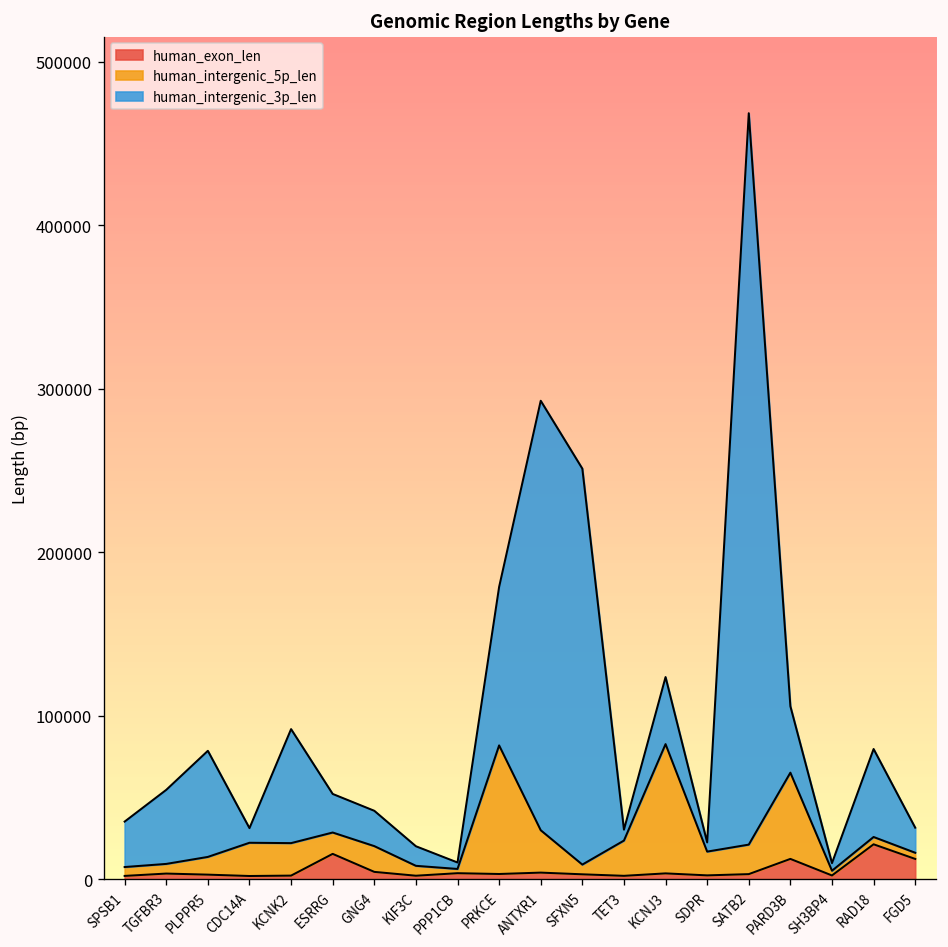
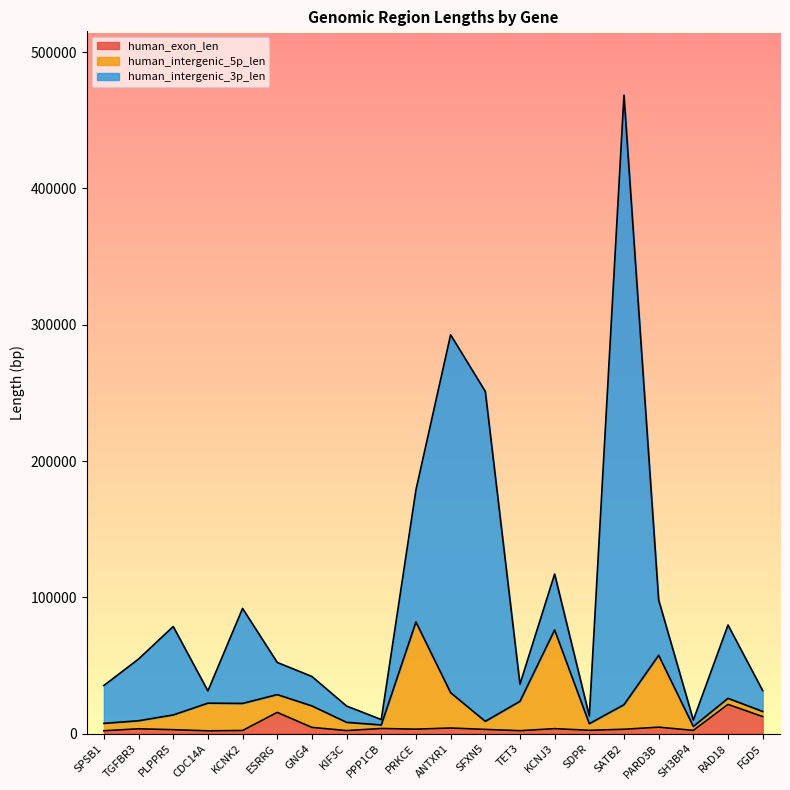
  {
    "human_exon_len": {
      "SPSB1": 2000,
      "TGFBR3": 4000,
      "PLPPR5": 3000,
      "CDC14A": 2000,
      "KCNK2": 2000,
      "ESRRG": 16000,
      "GNG4": 5000,
      "KIF3C": 2000,
      "PPP1CB": 4000,
      "PRKCE": 3000,
      "ANTXR1": 4000,
      "SFXN5": 3000,
      "TET3": 2000,
      "KCNJ3": 4000,
      "SDPR": 2000,
      "SATB2": 3000,
-     "PARD3B": 12000,
+     "PARD3B": 5000,
      "SH3BP4": 2000,
      "RAD18": 21000,
      "FGD5": 12000
    },
    "human_intergenic_5p_len": {
      "SPSB1": 5000,
      "TGFBR3": 6000,
      "PLPPR5": 11000,
      "CDC14A": 20000,
      "KCNK2": 20000,
      "ESRRG": 13000,
      "GNG4": 16000,
      "KIF3C": 6000,
      "PPP1CB": 3000,
      "PRKCE": 79000,
      "ANTXR1": 26000,
      "SFXN5": 6000,
      "TET3": 22000,
-     "KCNJ3": 79000,
-     "SDPR": 15000,
+     "KCNJ3": 72000,
+     "SDPR": 5000,
      "SATB2": 18000,
      "PARD3B": 53000,
      "SH3BP4": 3000,
      "RAD18": 4000,
      "FGD5": 4000
    },
    "human_intergenic_3p_len": {
      "SPSB1": 28000,
      "TGFBR3": 45000,
      "PLPPR5": 65000,
      "CDC14A": 9000,
      "KCNK2": 70000,
      "ESRRG": 24000,
      "GNG4": 22000,
      "KIF3C": 12000,
      "PPP1CB": 4000,
      "PRKCE": 97000,
      "ANTXR1": 263000,
      "SFXN5": 242000,
-     "TET3": 7000,
+     "TET3": 13000,
      "KCNJ3": 41000,
      "SDPR": 6000,
      "SATB2": 447000,
      "PARD3B": 41000,
      "SH3BP4": 5000,
      "RAD18": 54000,
      "FGD5": 15000
    }
  }
